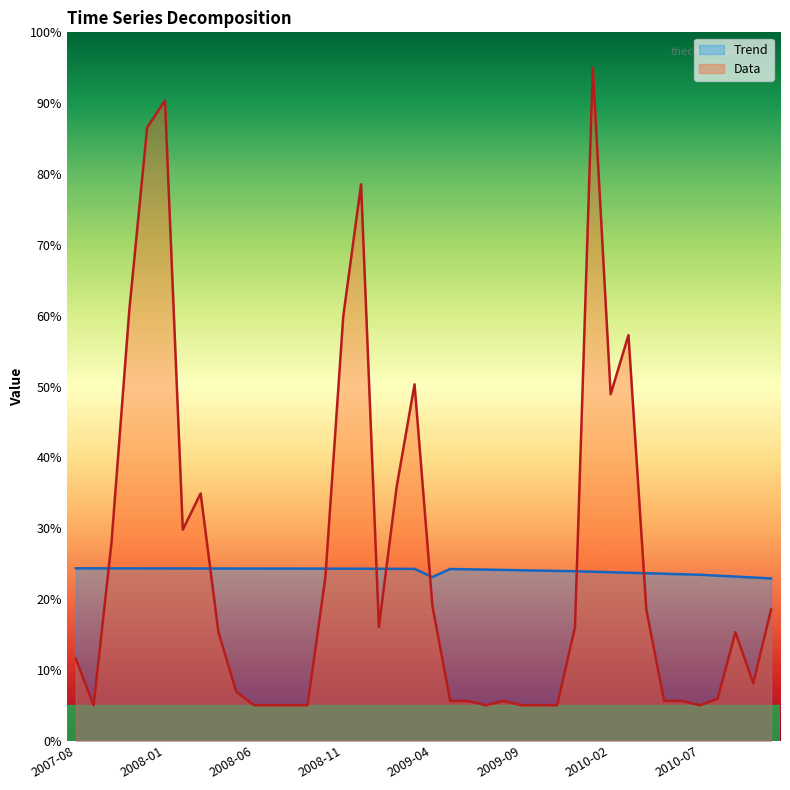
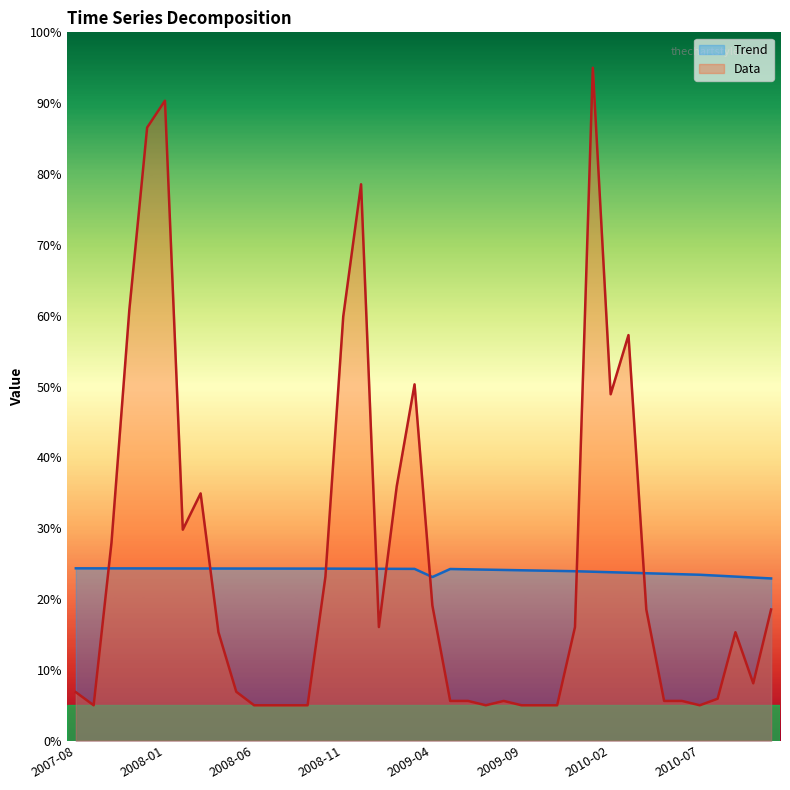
  {
    "Trend": {
      "2007-08": "24%",
      "2008-01": "24%",
      "2008-06": "24%",
      "2008-11": "24%",
      "2009-04": "23%",
      "2009-09": "24%",
      "2010-02": "24%",
      "2010-07": "23%"
    },
    "Data": {
-     "2007-08": "12%",
+     "2007-08": "7%",
      "2008-01": "90%",
      "2008-11": "60%",
      "2009-04": "19%",
      "2010-02": "49%"
    }
  }
